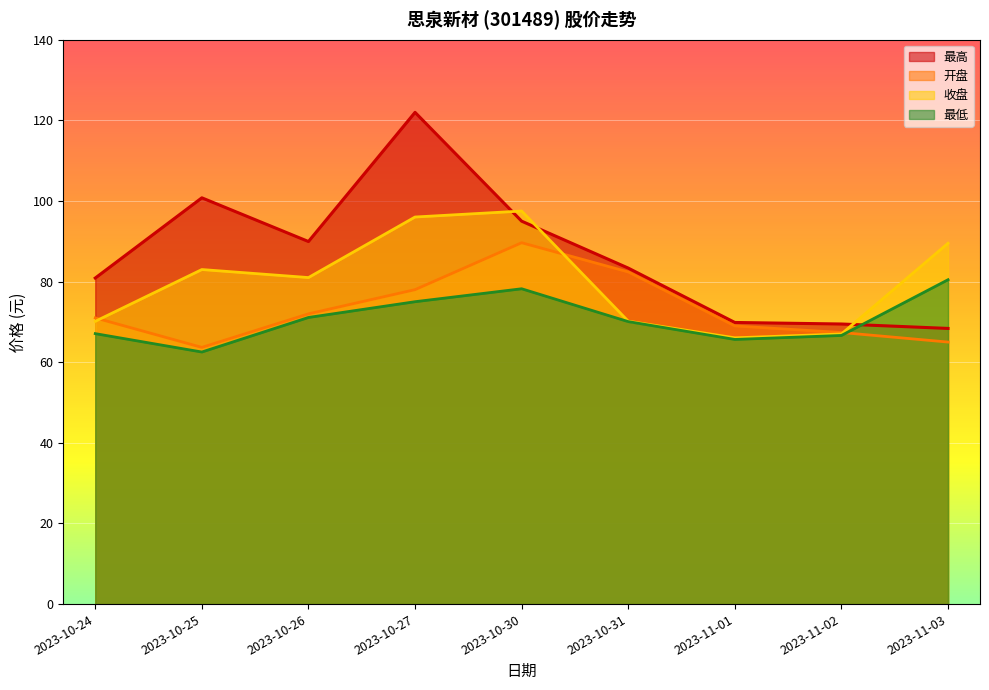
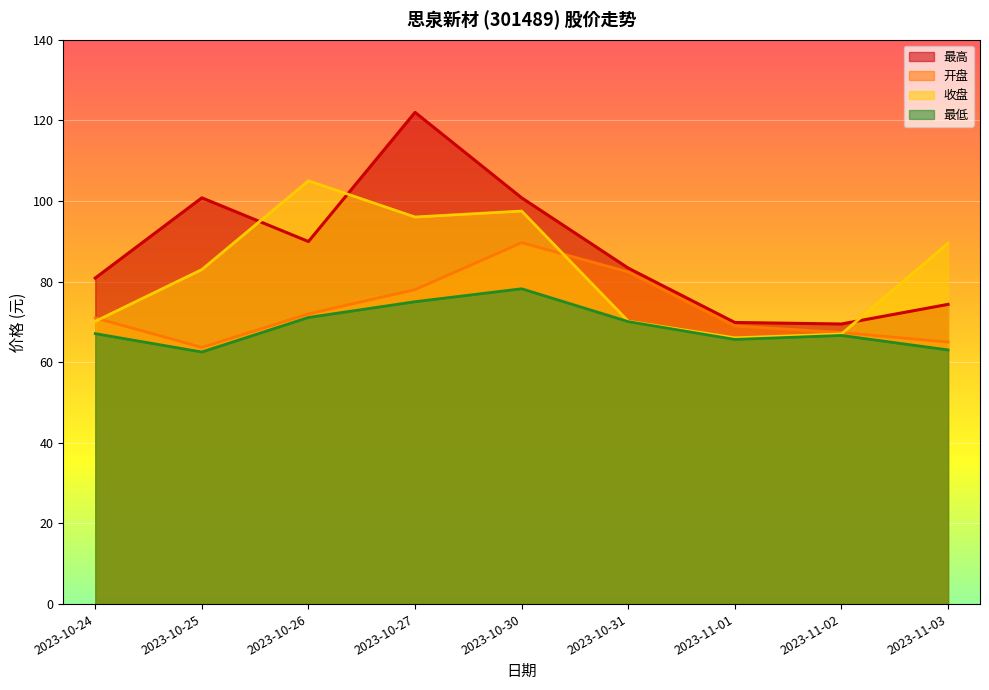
  {
    "最高": {
      "2023-10-24": 81,
      "2023-10-25": 101,
      "2023-10-26": 90,
      "2023-10-27": 122,
-     "2023-10-30": 95,
+     "2023-10-30": 101,
      "2023-10-31": 83,
      "2023-11-01": 70,
      "2023-11-02": 69,
-     "2023-11-03": 68
+     "2023-11-03": 74
    },
    "开盘": {
      "2023-10-24": 71,
      "2023-10-25": 64,
      "2023-10-26": 72,
      "2023-10-27": 78,
      "2023-10-30": 90,
      "2023-10-31": 82,
      "2023-11-01": 69,
      "2023-11-03": 65
    },
    "收盘": {
      "2023-10-24": 70,
      "2023-10-25": 83,
-     "2023-10-26": 81,
+     "2023-10-26": 105,
      "2023-10-27": 96,
      "2023-10-30": 98,
      "2023-11-03": 90
    },
    "最低": {
      "2023-10-24": 67,
      "2023-10-25": 63,
      "2023-10-26": 71,
      "2023-10-27": 75,
      "2023-10-30": 78,
-     "2023-11-03": 80
+     "2023-11-03": 63
    }
  }
